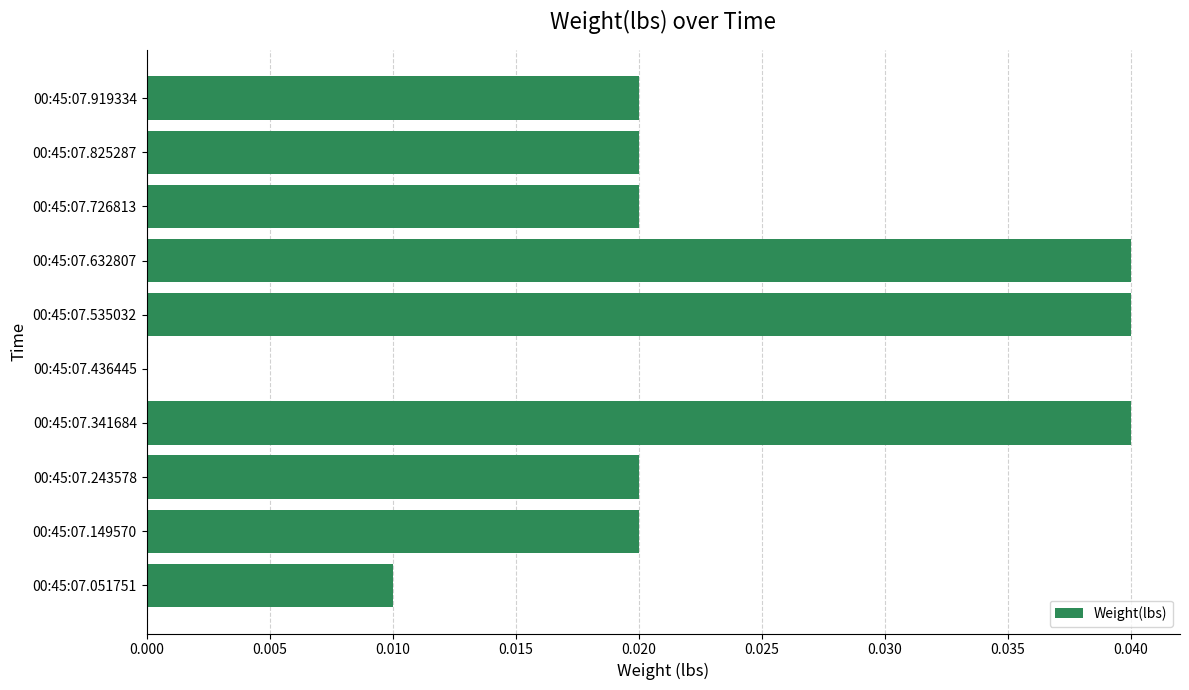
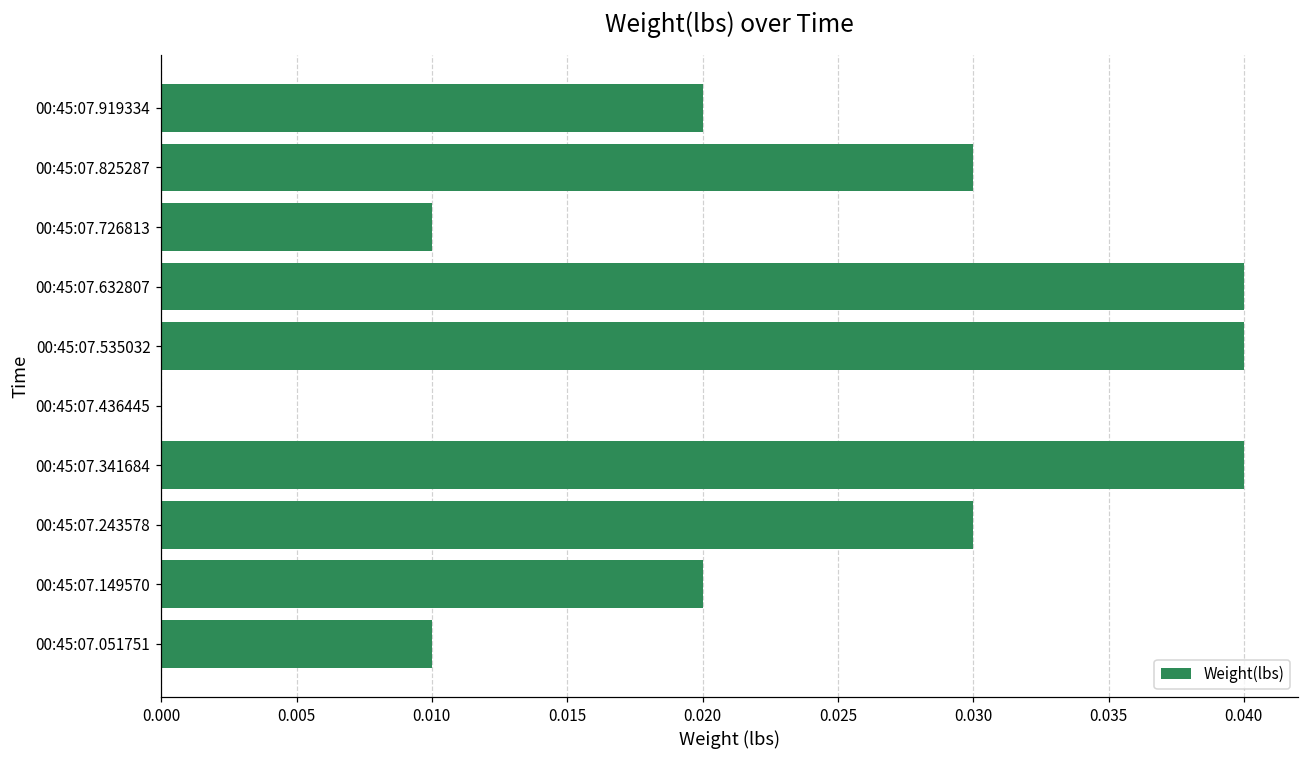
  {
    "00:45:07.919334": 0.02,
-   "00:45:07.825287": 0.02,
-   "00:45:07.726813": 0.02,
+   "00:45:07.825287": 0.03,
+   "00:45:07.726813": 0.01,
    "00:45:07.632807": 0.04,
    "00:45:07.535032": 0.04,
    "00:45:07.436445": 0.00,
    "00:45:07.341684": 0.04,
-   "00:45:07.243578": 0.02,
+   "00:45:07.243578": 0.03,
    "00:45:07.149570": 0.02,
    "00:45:07.051751": 0.01
  }
